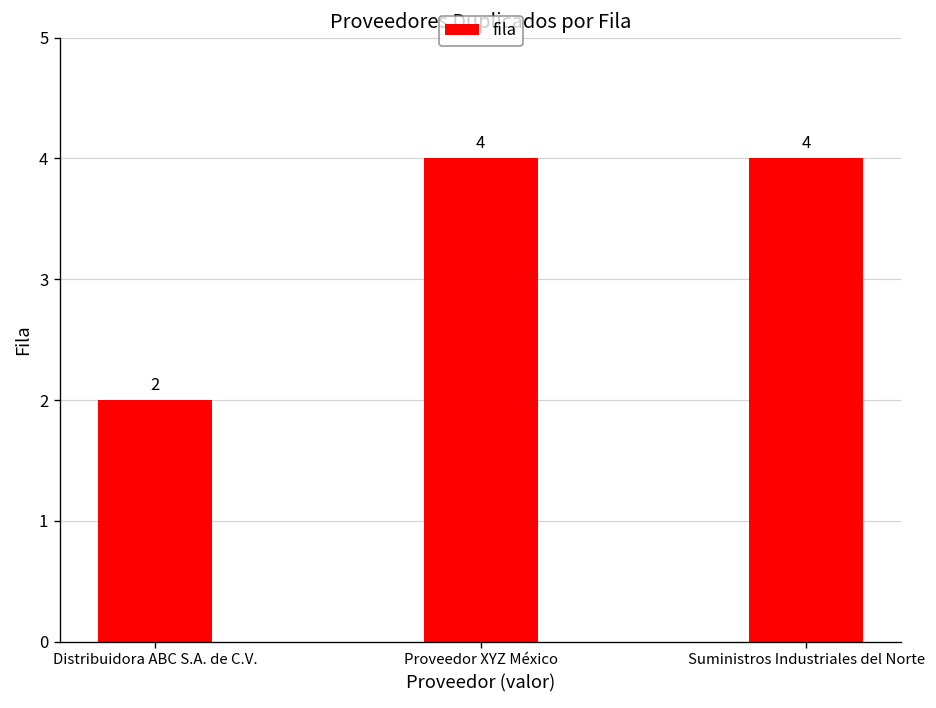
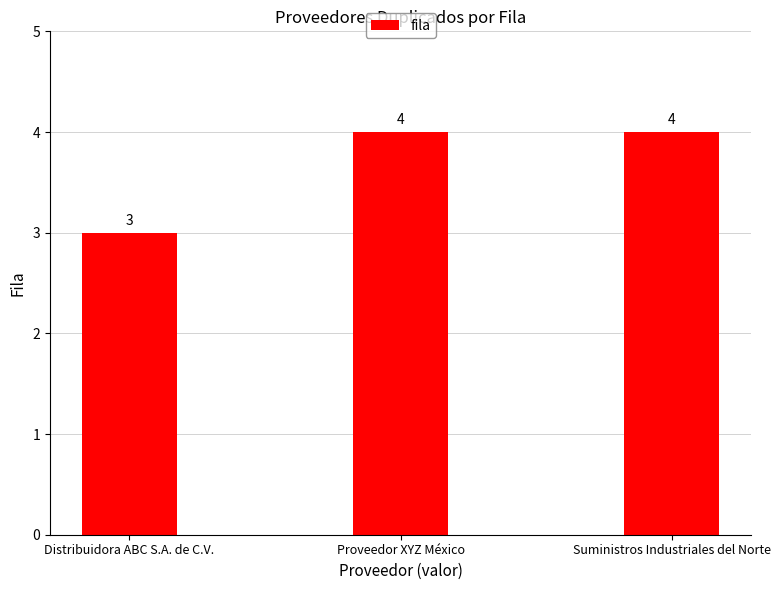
  {
-   "Distribuidora ABC S.A. de C.V.": 2,
+   "Distribuidora ABC S.A. de C.V.": 3,
    "Proveedor XYZ México": 4,
    "Suministros Industriales del Norte": 4
  }
